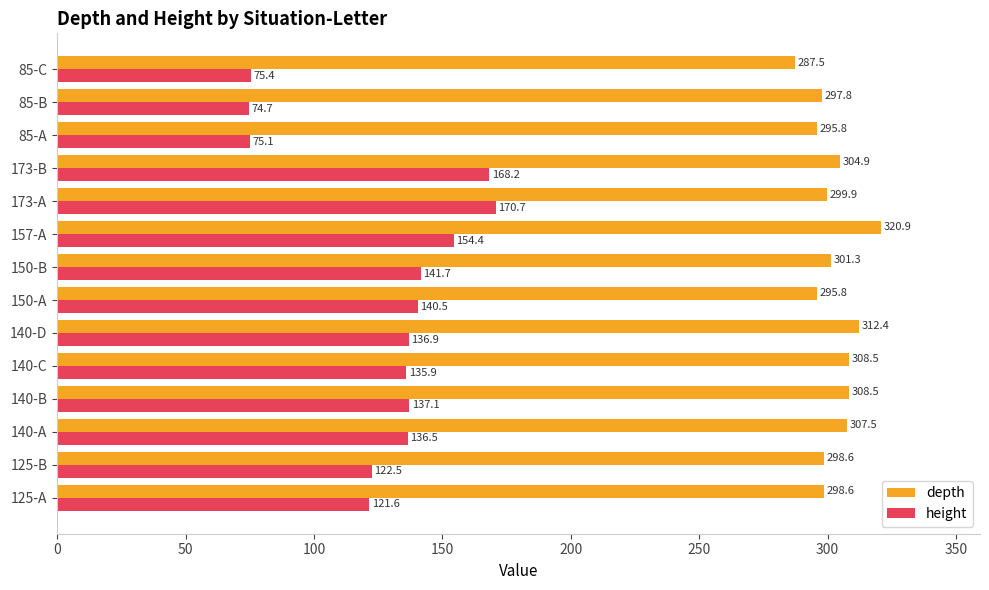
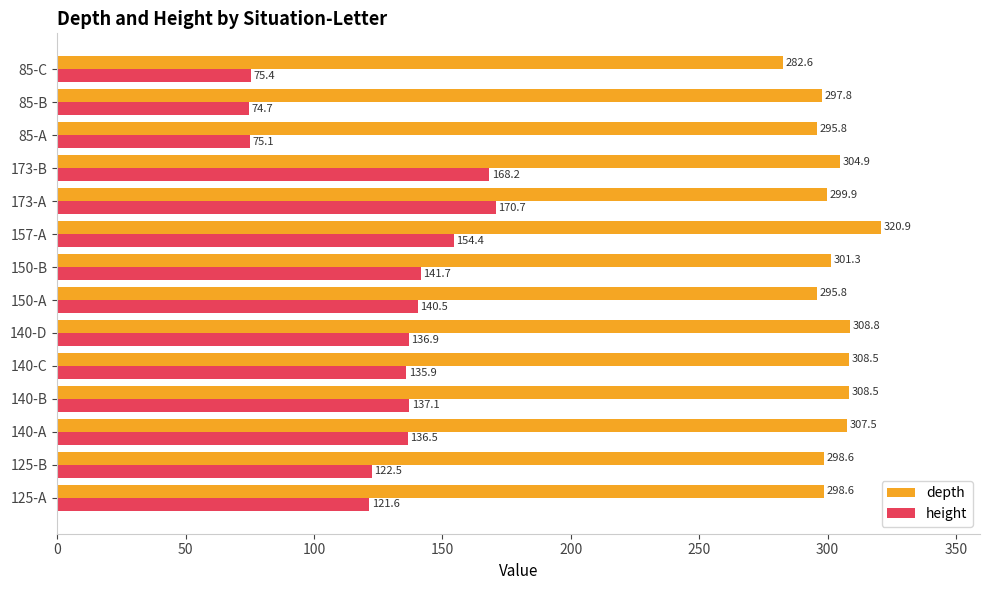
  {
    "depth": {
-     "85-C": 287.5,
+     "85-C": 282.6,
      "85-B": 297.8,
      "85-A": 295.8,
      "173-B": 304.9,
      "173-A": 299.9,
      "157-A": 320.9,
      "150-B": 301.3,
      "150-A": 295.8,
-     "140-D": 312.4,
+     "140-D": 308.8,
      "140-C": 308.5,
      "140-B": 308.5,
      "140-A": 307.5,
      "125-B": 298.6,
      "125-A": 298.6
    },
    "height": {
      "85-C": 75.4,
      "85-B": 74.7,
      "85-A": 75.1,
      "173-B": 168.2,
      "173-A": 170.7,
      "157-A": 154.4,
      "150-B": 141.7,
      "150-A": 140.5,
      "140-D": 136.9,
      "140-C": 135.9,
      "140-B": 137.1,
      "140-A": 136.5,
      "125-B": 122.5,
      "125-A": 121.6
    }
  }
